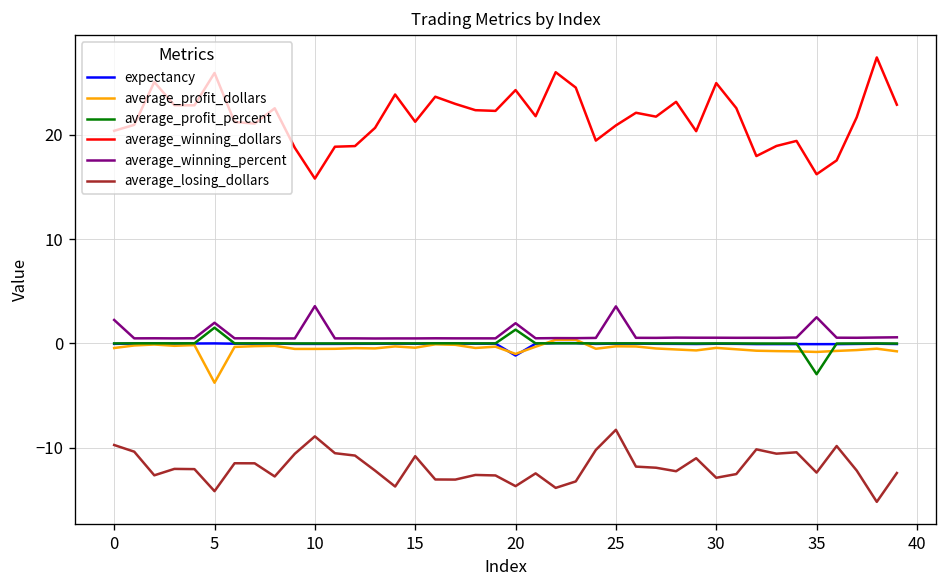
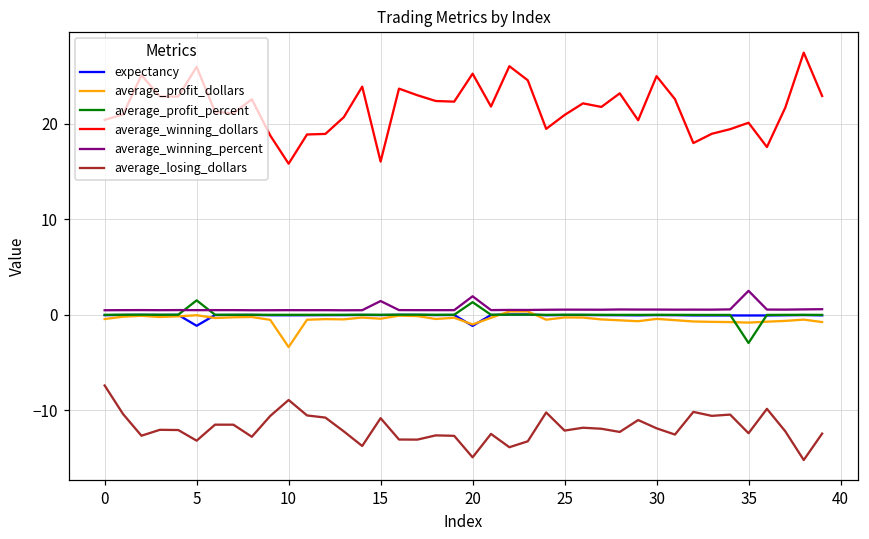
  {
    "expectancy": {
-     "5": 0,
+     "5": -1,
      "35": 0
    },
    "average_profit_dollars": {
      "0": 0,
-     "5": -4,
-     "10": -1,
+     "5": 0,
+     "10": -3,
      "15": 0,
      "30": 0,
      "35": -1
    },
    "average_profit_percent": {
      "5": 2,
      "20": 1,
      "35": -3
    },
    "average_winning_dollars": {
      "10": 16,
-     "15": 21,
-     "20": 24,
+     "15": 16,
+     "20": 25,
      "25": 21,
      "30": 25,
-     "35": 16
+     "35": 20
    },
    "average_winning_percent": {
-     "0": 2,
-     "5": 2,
-     "10": 4,
-     "15": 0,
+     "0": 0,
+     "5": 0,
+     "10": 0,
+     "15": 1,
      "20": 2,
-     "25": 4,
+     "25": 1,
      "30": 1,
      "35": 3
    },
    "average_losing_dollars": {
-     "0": -10,
-     "5": -14,
+     "0": -7,
+     "5": -13,
      "10": -9,
      "15": -11,
-     "20": -14,
-     "25": -8,
-     "30": -13,
+     "20": -15,
+     "25": -12,
+     "30": -12,
      "35": -12
    }
  }
